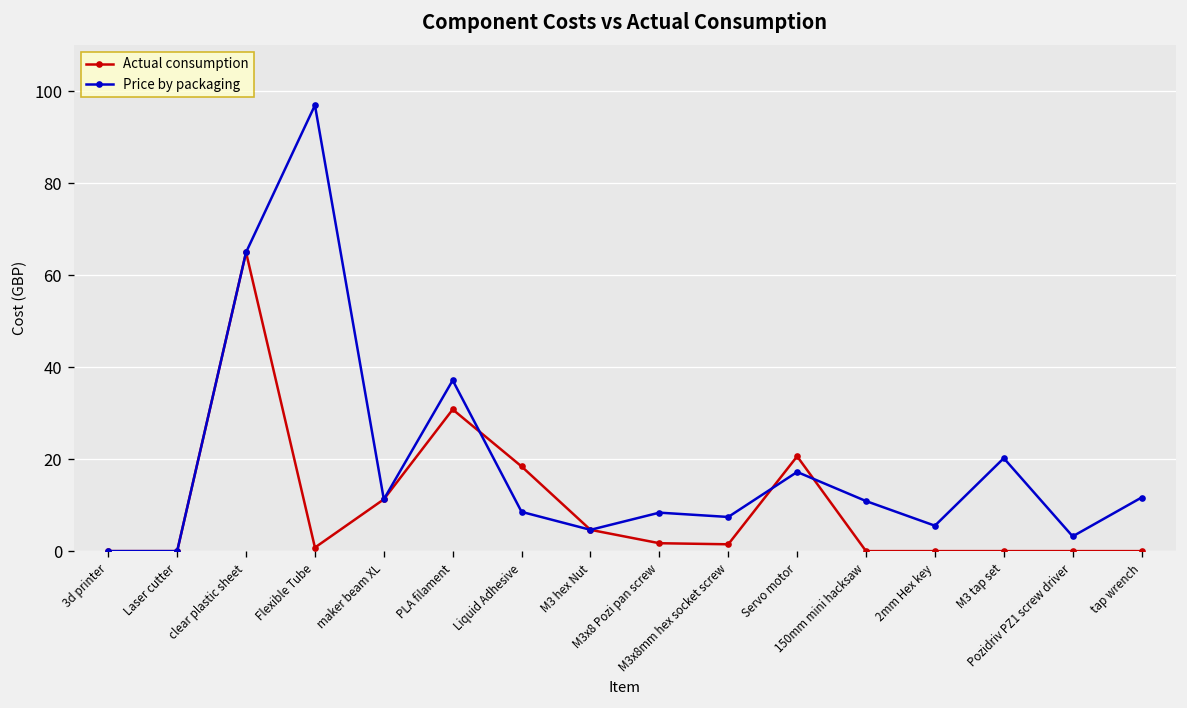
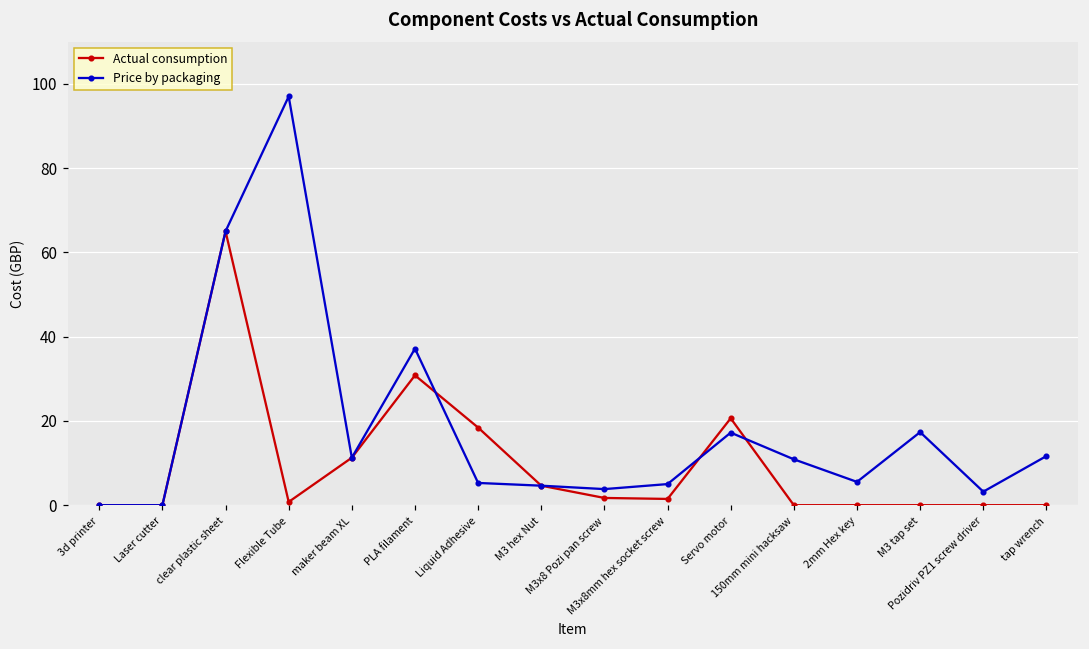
  {
    "Actual consumption": {
      "Flexible Tube": 1,
      "PLA filament": 31,
      "Liquid Adhesive": 18,
      "M3x8 Pozi pan screw": 2,
      "M3x8mm hex socket screw": 1,
      "Servo motor": 21,
      "150mm mini hacksaw": 0,
      "2mm Hex key": 0,
      "M3 tap set": 0,
      "Pozidriv PZ1 screw driver": 0,
      "tap wrench": 0
    },
    "Price by packaging": {
      "Flexible Tube": 97,
      "PLA filament": 37,
-     "Liquid Adhesive": 9,
-     "M3x8 Pozi pan screw": 8,
-     "M3x8mm hex socket screw": 7,
+     "Liquid Adhesive": 5,
+     "M3x8 Pozi pan screw": 4,
+     "M3x8mm hex socket screw": 5,
      "Servo motor": 17,
      "150mm mini hacksaw": 11,
      "2mm Hex key": 6,
-     "M3 tap set": 20,
+     "M3 tap set": 17,
      "Pozidriv PZ1 screw driver": 3,
      "tap wrench": 12
    }
  }
